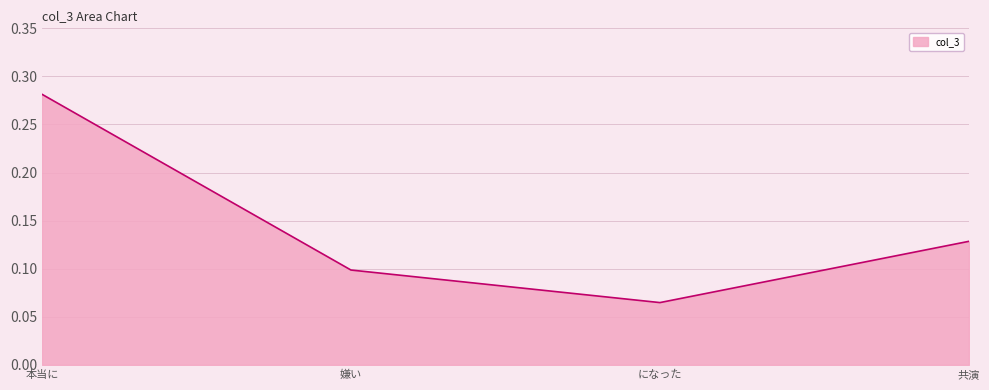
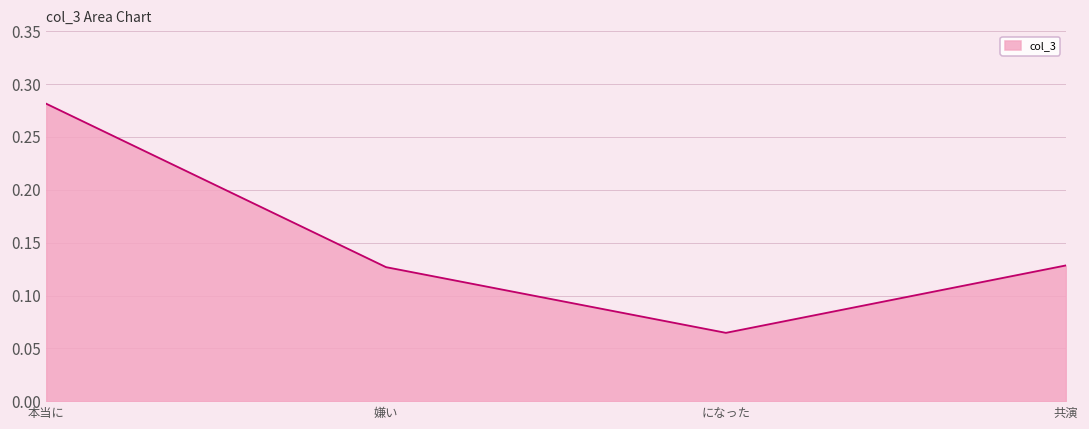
  {
    "本当に": 0.28,
-   "嫌い": 0.10,
+   "嫌い": 0.13,
    "になった": 0.06,
    "共演": 0.13
  }
